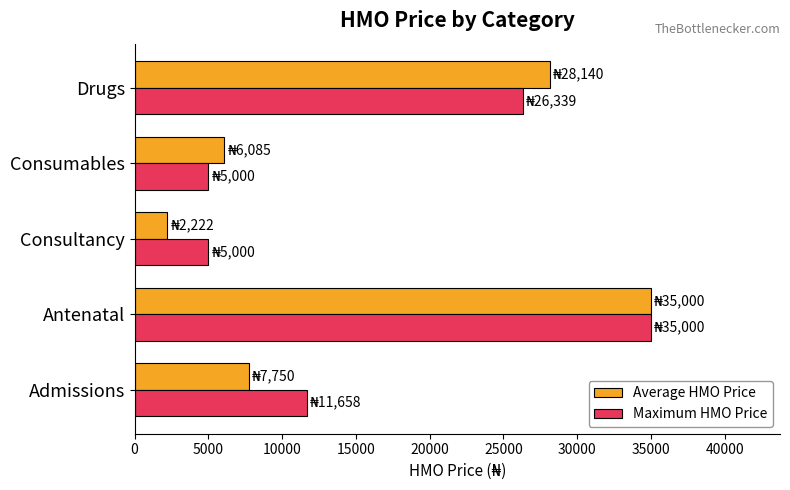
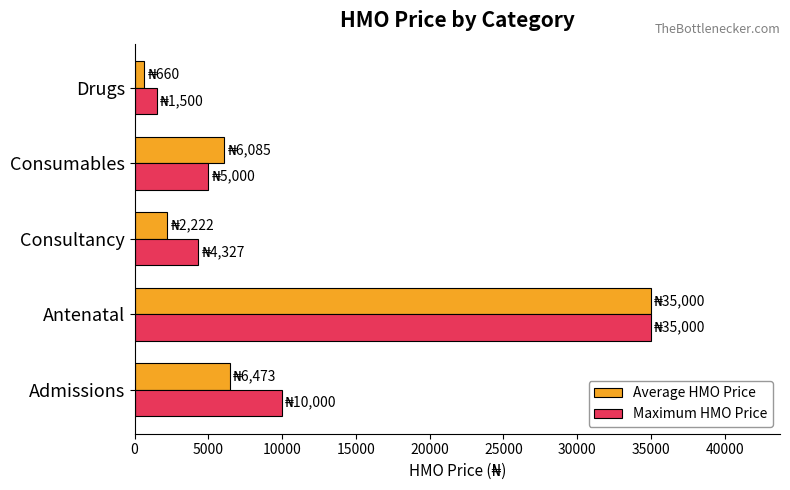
  {
    "Average HMO Price": {
-     "Drugs": "28,140",
+     "Drugs": "660",
      "Consumables": "6,085",
      "Consultancy": "2,222",
      "Antenatal": "35,000",
-     "Admissions": "7,750"
+     "Admissions": "6,473"
    },
    "Maximum HMO Price": {
-     "Drugs": "26,339",
+     "Drugs": "1,500",
      "Consumables": "5,000",
-     "Consultancy": "5,000",
+     "Consultancy": "4,327",
      "Antenatal": "35,000",
-     "Admissions": "11,658"
+     "Admissions": "10,000"
    }
  }
